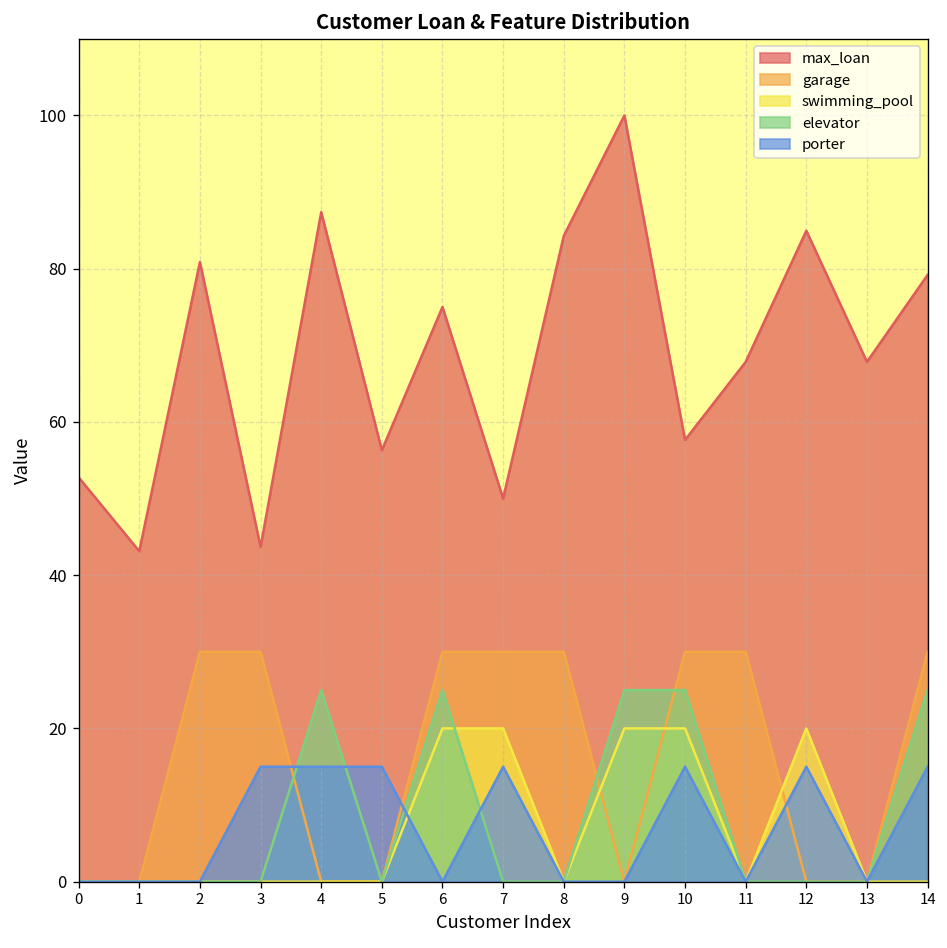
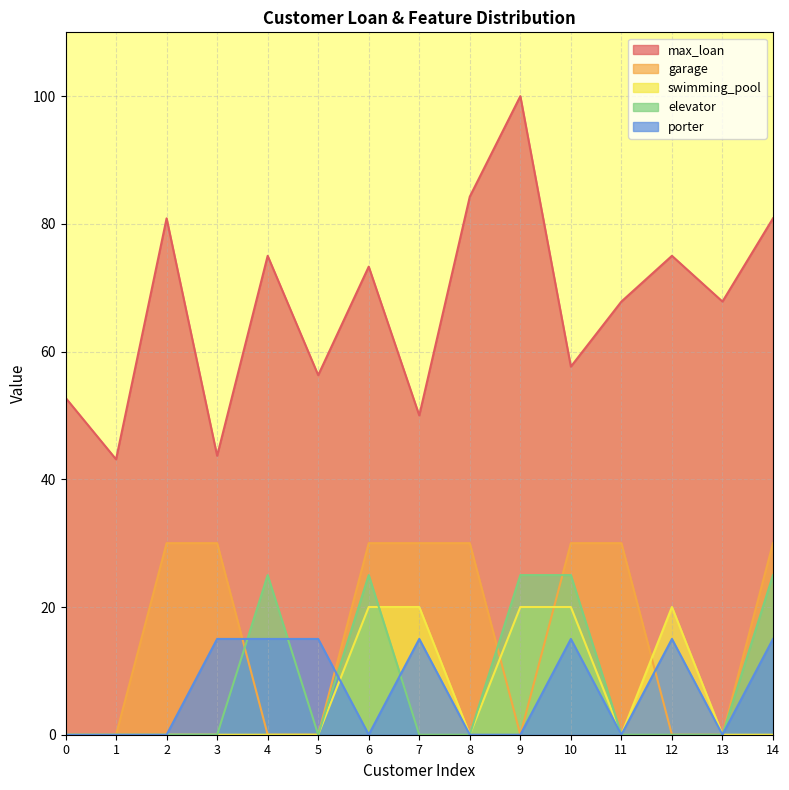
  {
    "max_loan": {
      "0": 53,
      "1": 43,
      "2": 81,
      "3": 44,
-     "4": 87,
+     "4": 75,
      "5": 56,
-     "6": 75,
+     "6": 73,
      "7": 50,
      "8": 84,
      "9": 100,
      "10": 58,
      "11": 68,
-     "12": 85,
+     "12": 75,
      "13": 68,
-     "14": 79
+     "14": 81
    },
    "garage": {
      "2": 30,
      "3": 30,
      "6": 30,
      "7": 30,
      "8": 30,
      "10": 30,
      "11": 30,
      "14": 30
    },
    "swimming_pool": {
      "6": 20,
      "7": 20,
      "9": 20,
      "10": 20,
      "12": 20,
      "14": 0
    },
    "elevator": {
      "4": 25,
      "6": 25,
      "7": 0,
      "9": 25,
      "10": 25,
      "14": 25
    },
    "porter": {
      "3": 15,
      "4": 15,
      "5": 15,
      "6": 0,
      "7": 15,
      "10": 15,
      "12": 15,
      "14": 15
    }
  }
